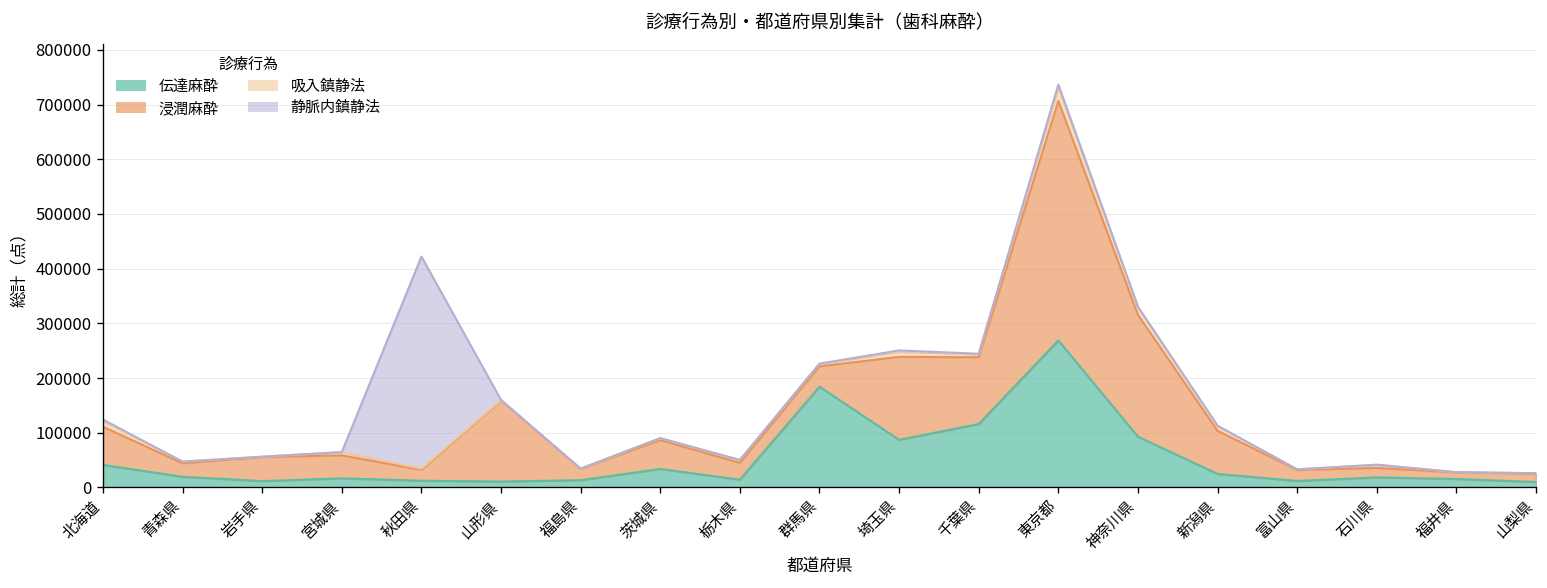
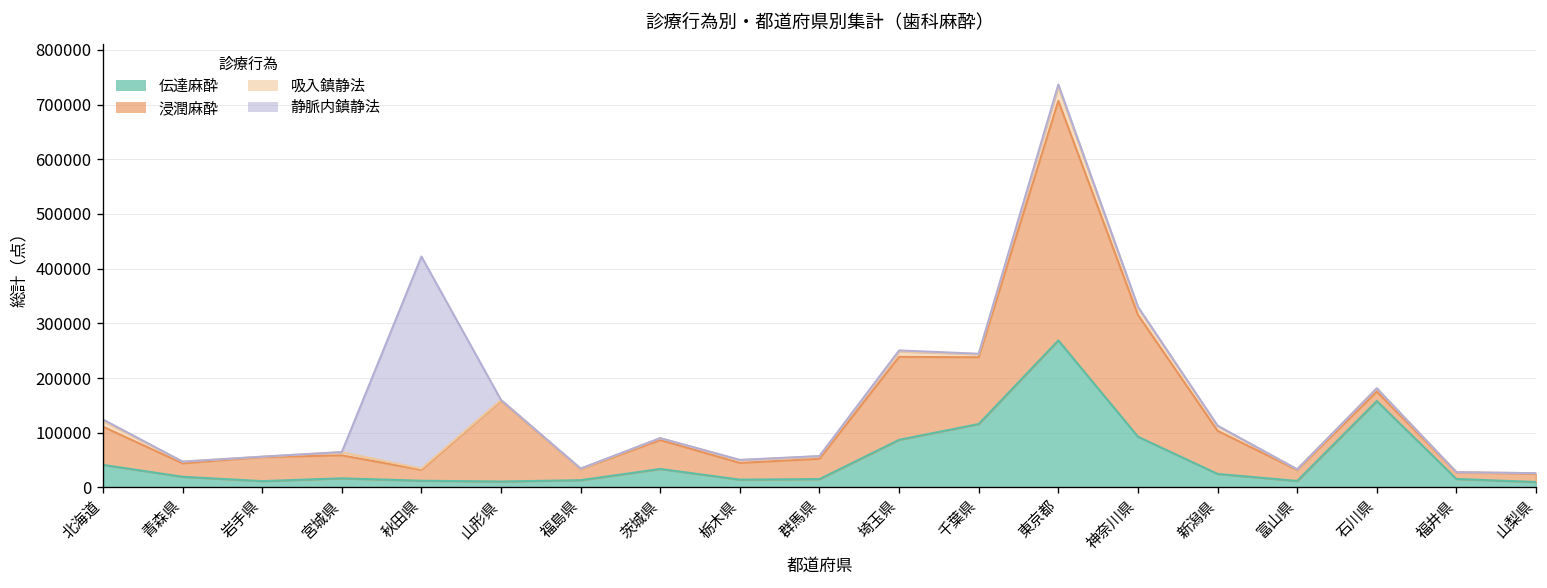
  {
    "伝達麻酔": {
      "北海道": 40000,
      "青森県": 20000,
      "岩手県": 10000,
      "宮城県": 20000,
      "秋田県": 10000,
      "山形県": 10000,
      "福島県": 10000,
      "茨城県": 30000,
      "栃木県": 10000,
-     "群馬県": 180000,
+     "群馬県": 20000,
      "埼玉県": 90000,
      "千葉県": 120000,
      "東京都": 270000,
      "神奈川県": 90000,
      "新潟県": 20000,
      "富山県": 10000,
-     "石川県": 20000,
+     "石川県": 160000,
      "福井県": 20000,
      "山梨県": 10000
    },
    "浸潤麻酔": {
      "北海道": 70000,
      "宮城県": 40000,
      "埼玉県": 150000,
      "東京都": 440000,
      "神奈川県": 220000,
      "新潟県": 80000,
      "石川県": 20000
    },
    "静脈内鎮静法": {
      "秋田県": 390000
    }
  }
